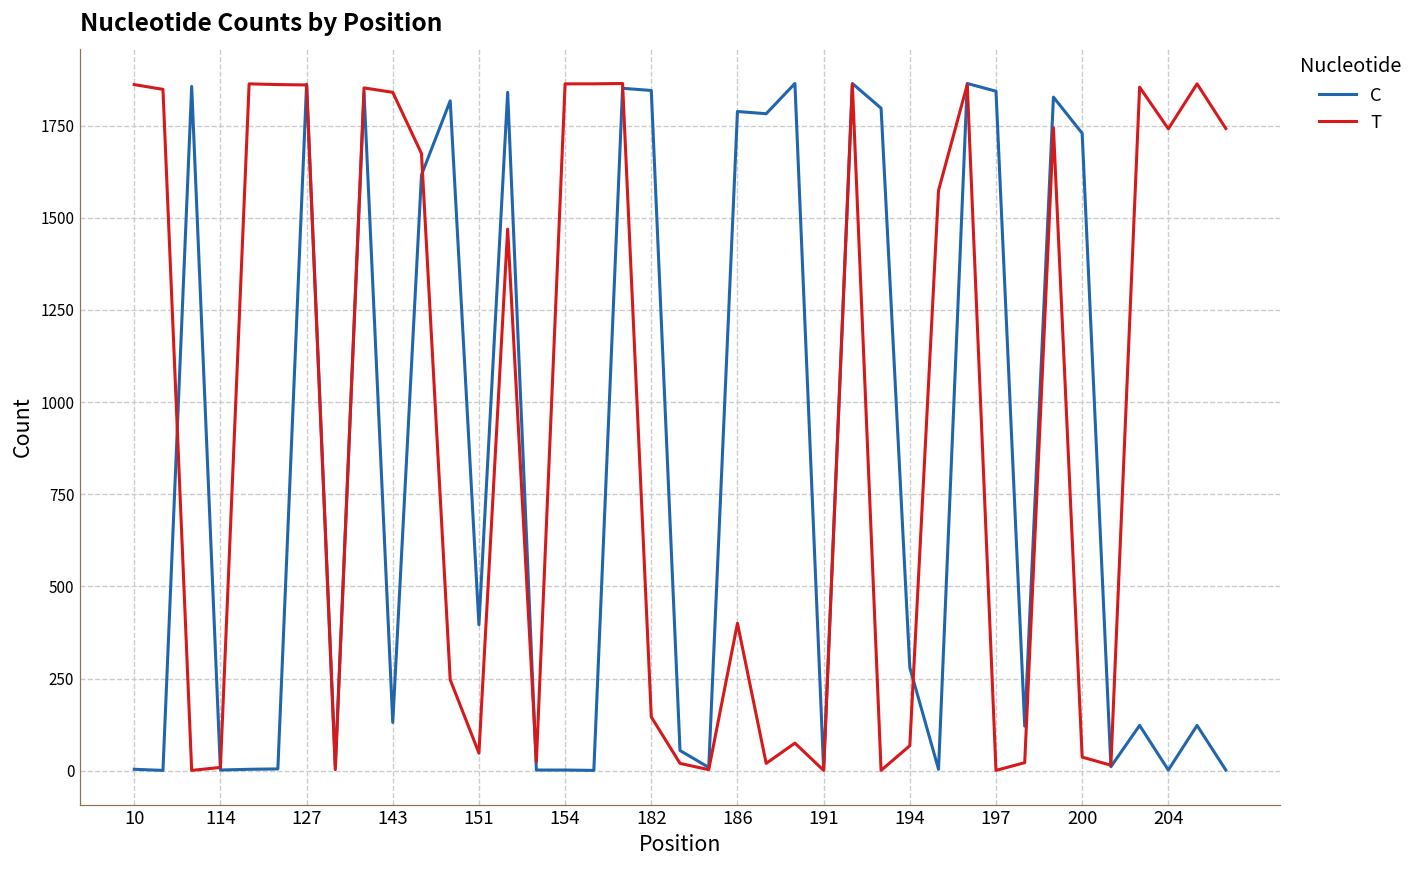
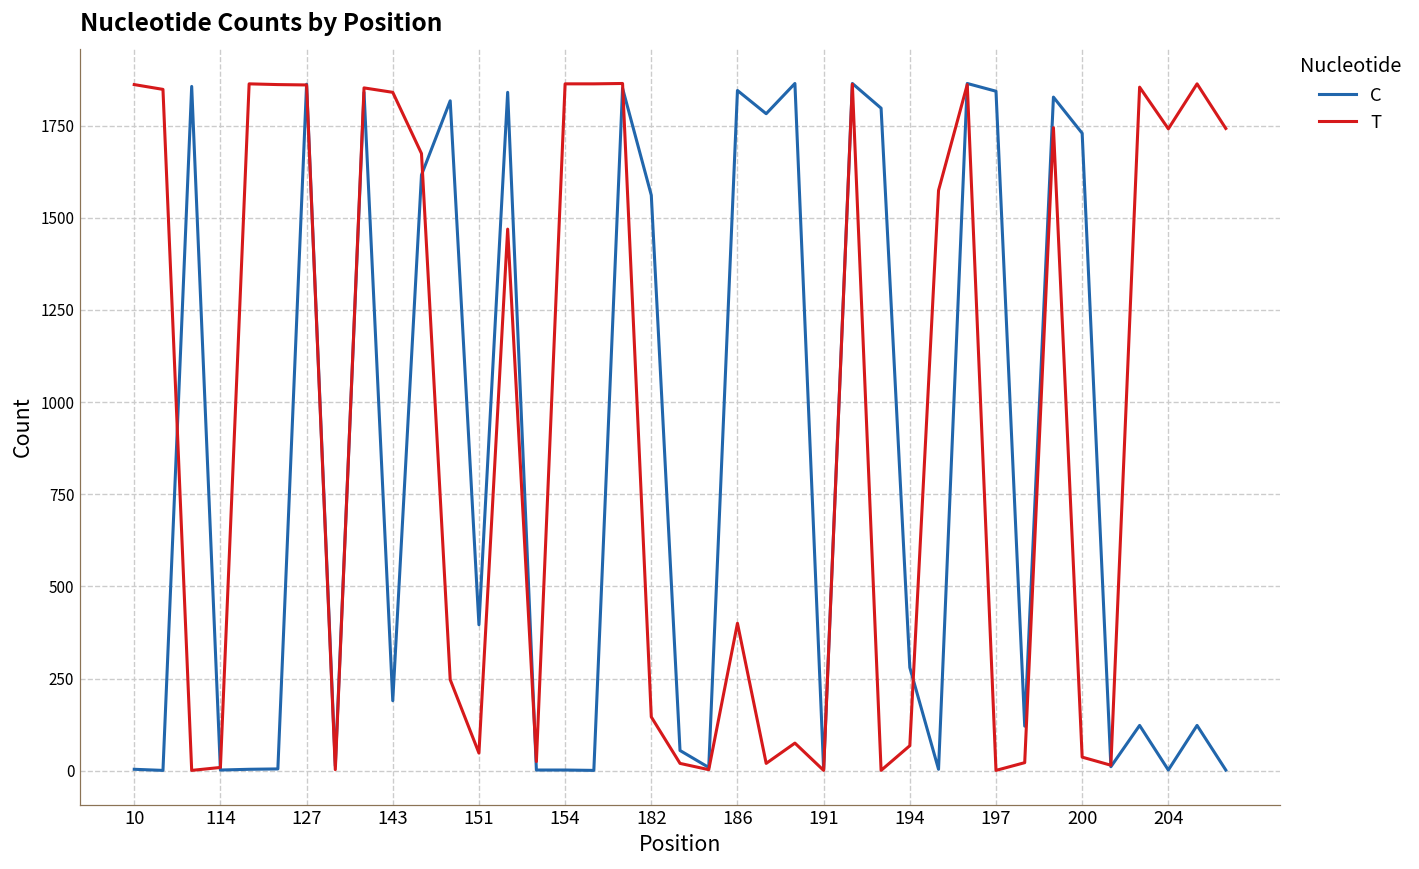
  {
    "C": {
-     "143": 130,
+     "143": 190,
      "151": 400,
      "154": 0,
-     "182": 1850,
-     "186": 1790,
+     "182": 1560,
+     "186": 1850,
      "194": 280,
      "197": 1840,
      "200": 1730,
      "204": 0
    },
    "T": {
      "143": 1840,
      "151": 50,
      "154": 1860,
      "182": 150,
      "186": 400,
      "194": 70,
      "197": 0,
      "200": 40,
      "204": 1740
    }
  }
